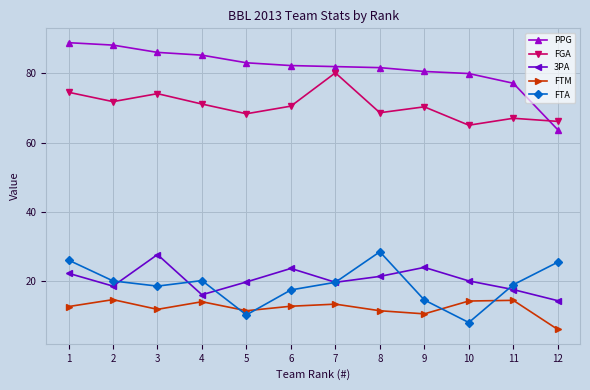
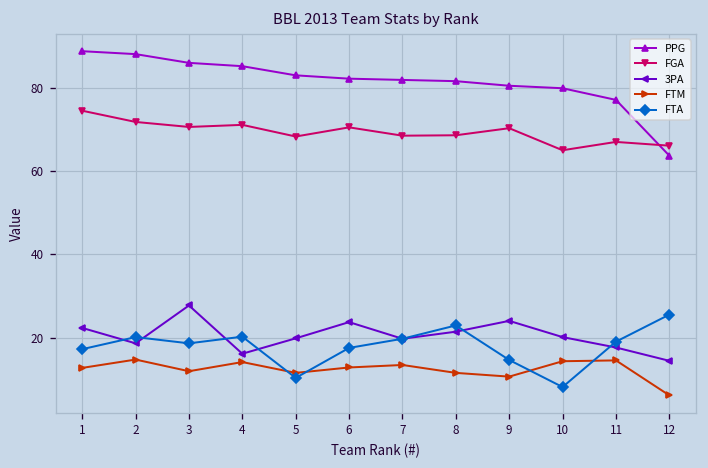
  {
    "FGA": {
      "1": 75,
      "2": 72,
-     "3": 74,
+     "3": 71,
      "4": 71,
      "5": 68,
      "6": 71,
-     "7": 80,
+     "7": 69,
      "8": 69,
      "9": 70,
      "10": 65,
      "11": 67,
      "12": 66
    },
    "FTM": {
      "1": 13,
      "2": 15,
      "3": 12,
      "4": 14,
      "5": 12,
      "6": 13,
      "7": 13,
      "8": 12,
      "9": 11,
      "10": 14,
      "11": 15,
      "12": 6
    },
    "FTA": {
-     "1": 26,
+     "1": 17,
      "2": 20,
      "3": 19,
      "4": 20,
      "5": 10,
      "6": 18,
-     "8": 29,
+     "8": 23,
      "9": 15,
      "10": 8,
      "11": 19,
      "12": 26
    }
  }
